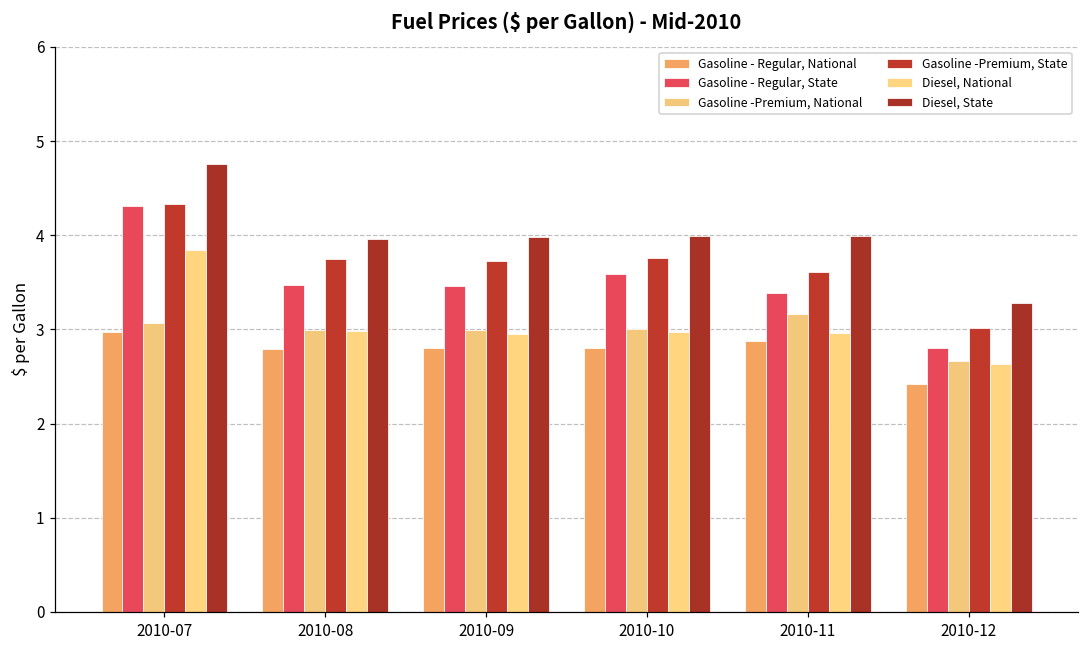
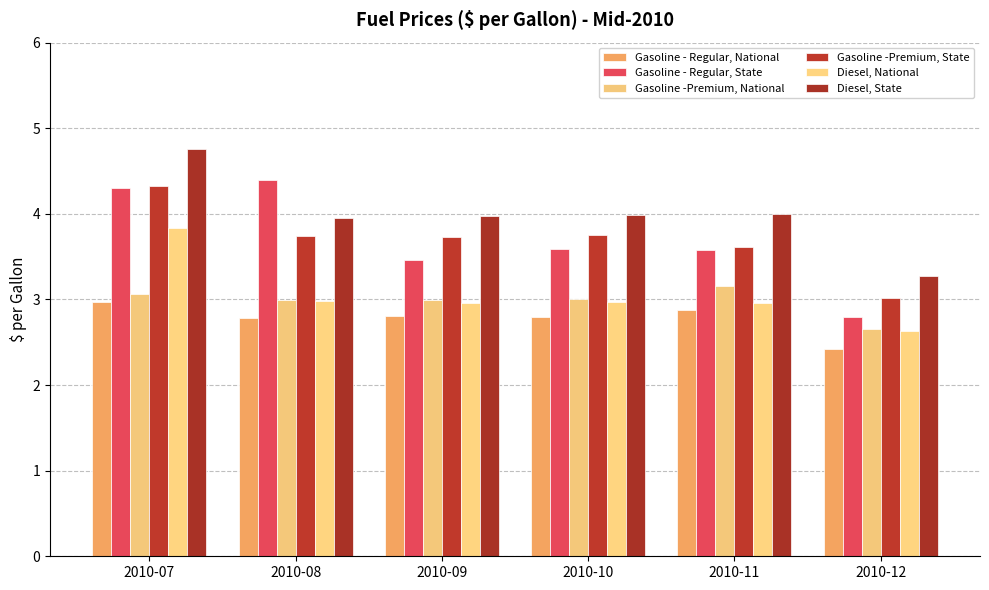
  {
    "Gasoline - Regular, State": {
      "2010-07": 4.3,
-     "2010-08": 3.5,
+     "2010-08": 4.4,
      "2010-09": 3.5,
      "2010-10": 3.6,
-     "2010-11": 3.4,
+     "2010-11": 3.6,
      "2010-12": 2.8
    }
  }
